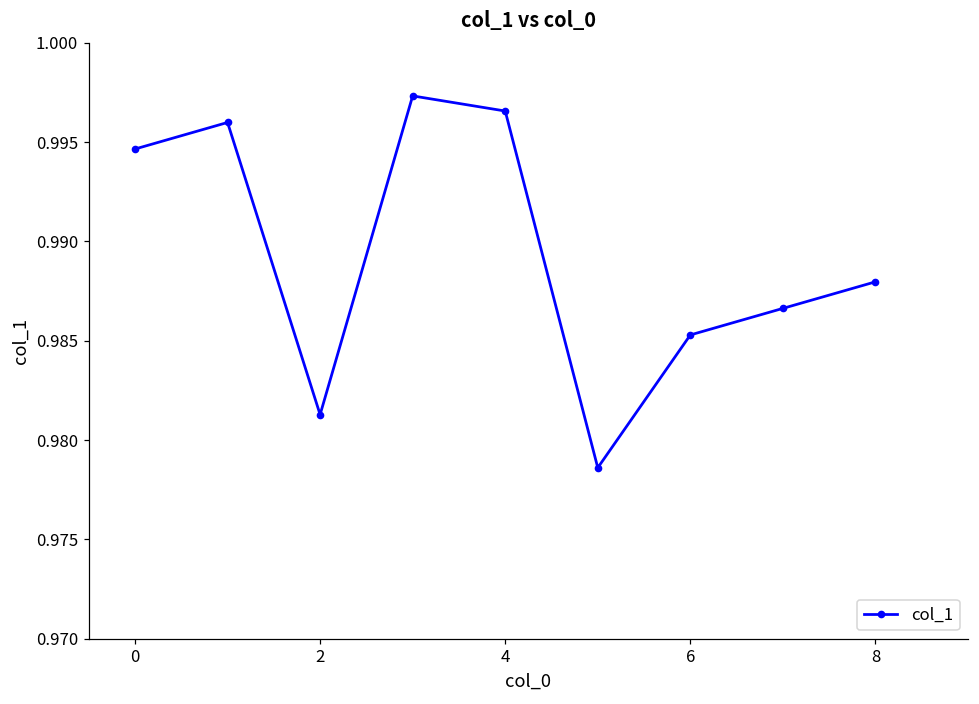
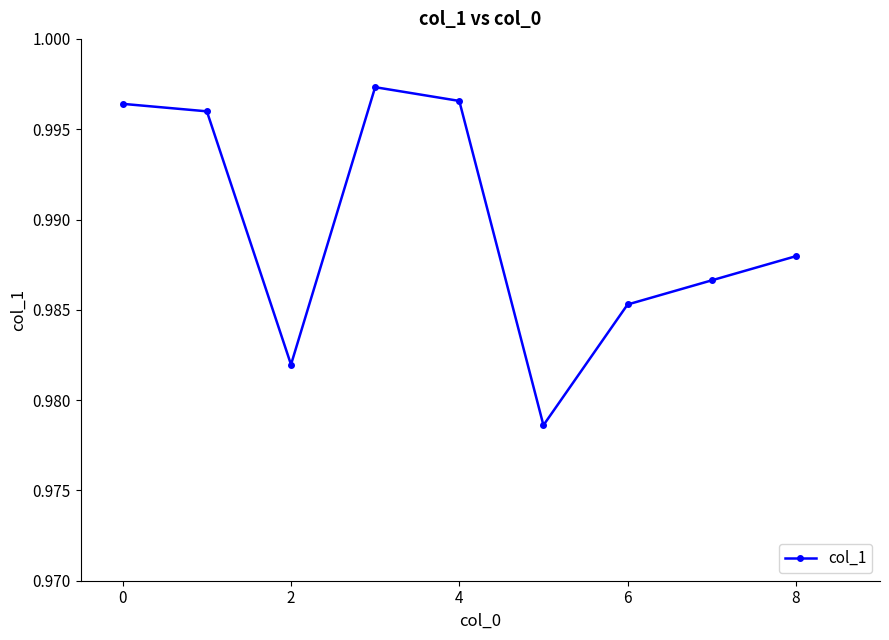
  {
-   "0": 0.9947,
-   "2": 0.9813,
+   "0": 0.9964,
+   "2": 0.9820,
    "4": 0.9966,
    "6": 0.9853,
    "8": 0.9880
  }
